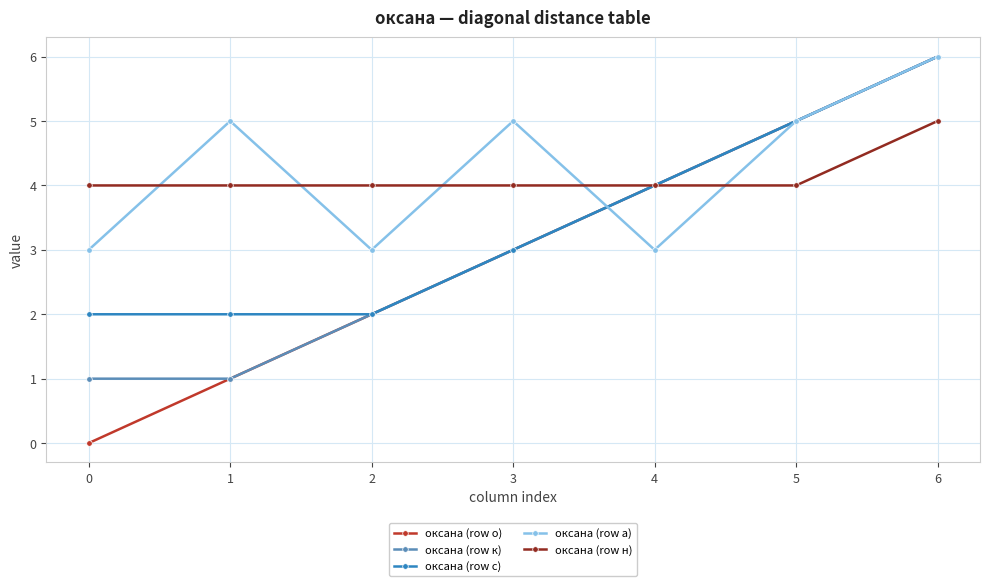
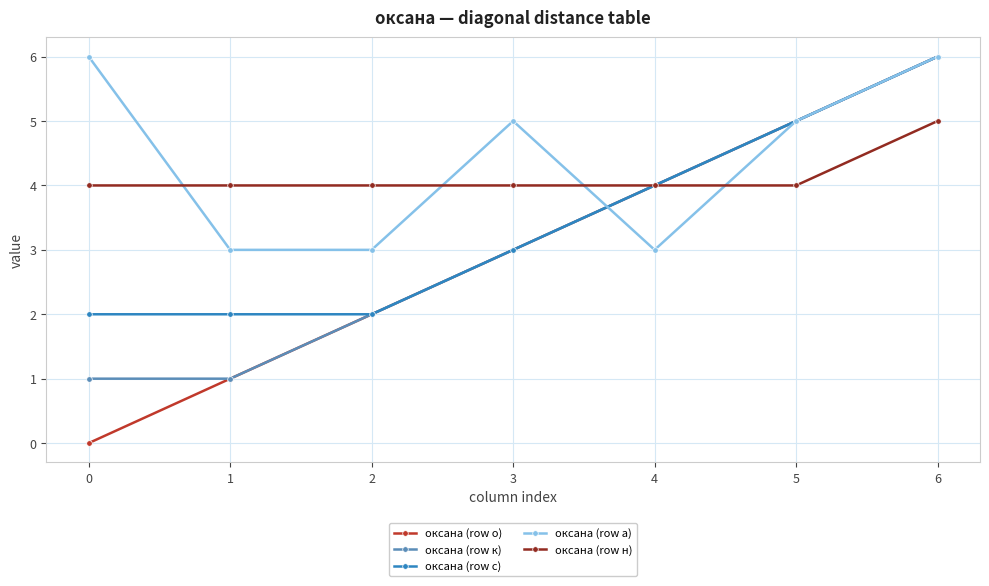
  {
    "оксана (row а)": {
-     "0": 3,
-     "1": 5,
+     "0": 6,
+     "1": 3,
      "2": 3,
      "3": 5,
      "4": 3
    }
  }
